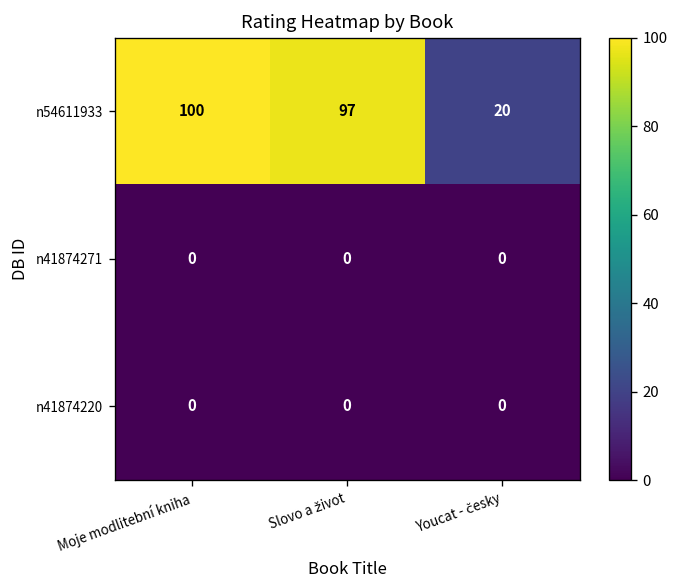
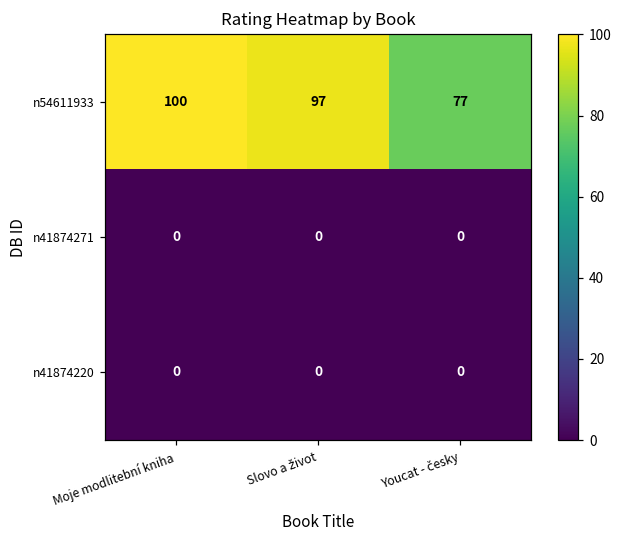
  {
    "n54611933": {
      "Moje modlitební kniha": 100,
      "Slovo a život": 97,
-     "Youcat - česky": 20
+     "Youcat - česky": 77
    },
    "n41874271": {
      "Moje modlitební kniha": 0,
      "Slovo a život": 0,
      "Youcat - česky": 0
    },
    "n41874220": {
      "Moje modlitební kniha": 0,
      "Slovo a život": 0,
      "Youcat - česky": 0
    }
  }
